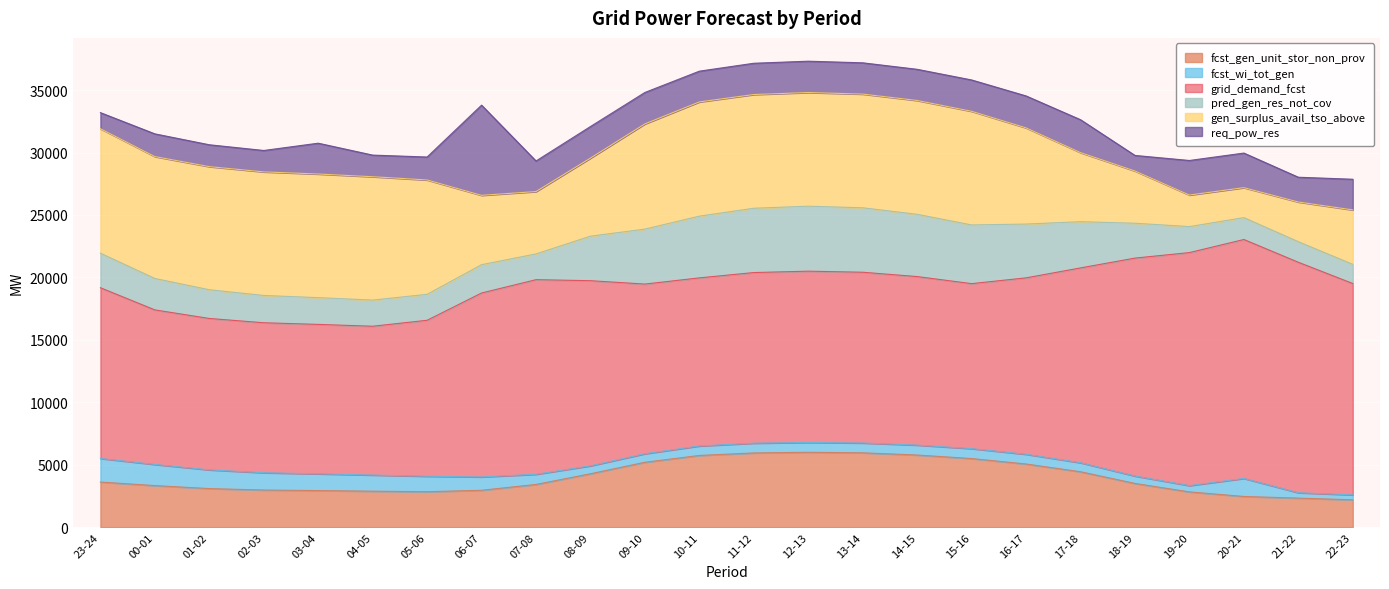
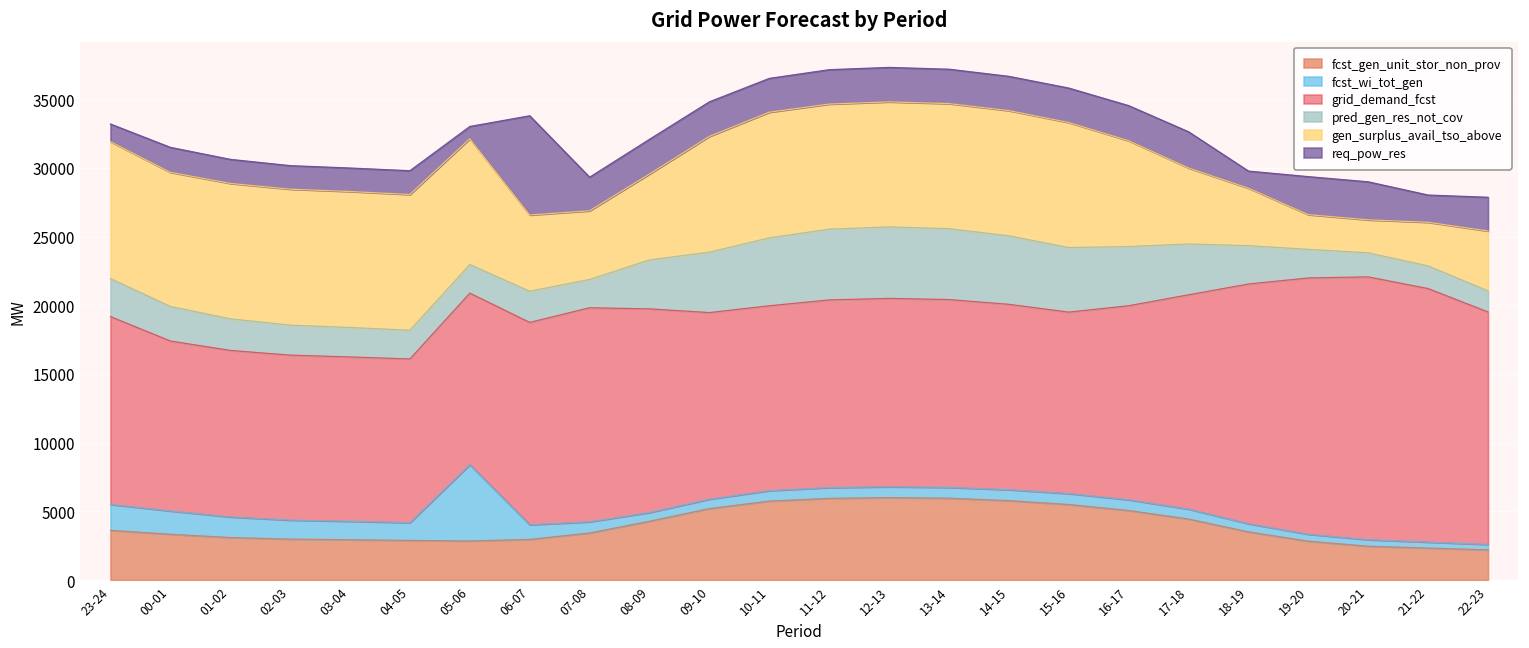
  {
    "fcst_wi_tot_gen": {
      "23-24": 1900,
      "00-01": 1700,
      "01-02": 1500,
      "02-03": 1400,
      "03-04": 1300,
      "04-05": 1300,
-     "05-06": 1200,
+     "05-06": 5600,
      "06-07": 1100,
      "07-08": 800,
      "08-09": 600,
      "09-10": 700,
      "10-11": 800,
      "11-12": 800,
      "12-13": 800,
      "13-14": 800,
      "14-15": 800,
      "15-16": 800,
      "16-17": 800,
      "17-18": 700,
      "18-19": 600,
      "19-20": 500,
-     "20-21": 1400,
+     "20-21": 500,
      "21-22": 400,
      "22-23": 400
    },
    "pred_gen_res_not_cov": {
      "23-24": 2800,
      "00-01": 2500,
      "01-02": 2300,
      "02-03": 2200,
      "03-04": 2100,
      "04-05": 2100,
      "05-06": 2100,
      "06-07": 2300,
      "07-08": 2100,
      "08-09": 3600,
      "09-10": 4400,
      "10-11": 4900,
      "11-12": 5100,
      "12-13": 5200,
      "13-14": 5200,
      "14-15": 5000,
      "15-16": 4700,
      "16-17": 4300,
      "17-18": 3700,
      "18-19": 2800,
      "19-20": 2100,
      "20-21": 1800,
      "21-22": 1600,
      "22-23": 1500
    },
    "gen_surplus_avail_tso_above": {
      "23-24": 10000,
      "00-01": 9800,
      "01-02": 9900,
      "02-03": 9900,
      "03-04": 9900,
      "04-05": 9900,
      "05-06": 9200,
      "06-07": 5600,
      "07-08": 5000,
      "08-09": 6300,
      "09-10": 8400,
      "10-11": 9100,
      "11-12": 9100,
      "12-13": 9100,
      "13-14": 9100,
      "14-15": 9100,
      "15-16": 9100,
      "16-17": 7700,
      "17-18": 5500,
      "18-19": 4200,
      "19-20": 2500,
      "20-21": 2400,
      "21-22": 3200,
      "22-23": 4400
    },
    "req_pow_res": {
      "23-24": 1300,
      "00-01": 1800,
      "01-02": 1800,
      "02-03": 1700,
-     "03-04": 2500,
+     "03-04": 1700,
      "04-05": 1700,
-     "05-06": 1800,
+     "05-06": 900,
      "06-07": 7200,
      "07-08": 2400,
      "08-09": 2500,
      "09-10": 2500,
      "10-11": 2500,
      "11-12": 2500,
      "12-13": 2500,
      "13-14": 2500,
      "14-15": 2500,
      "15-16": 2500,
      "16-17": 2600,
      "17-18": 2600,
      "18-19": 1200,
      "19-20": 2800,
      "20-21": 2800,
      "21-22": 2000,
      "22-23": 2500
    }
  }
